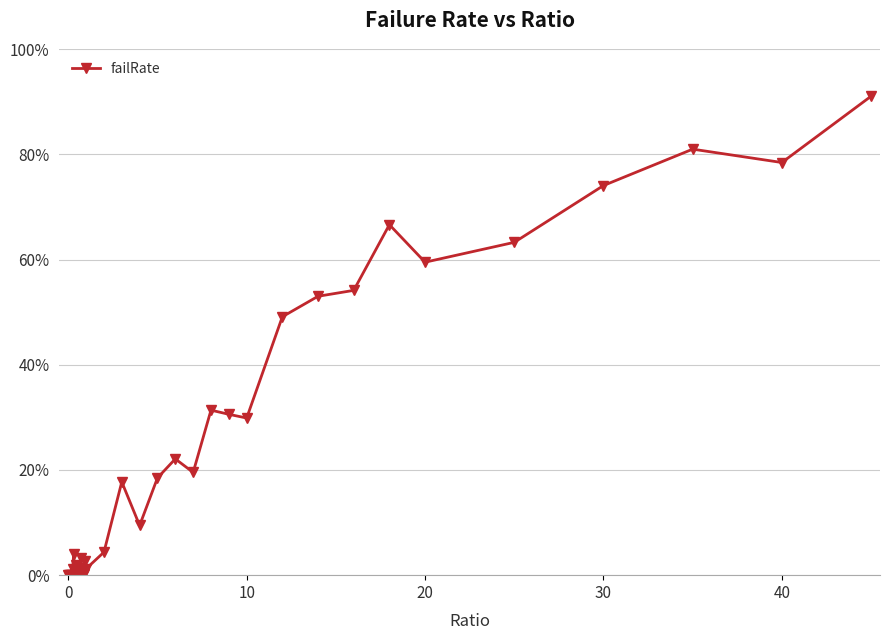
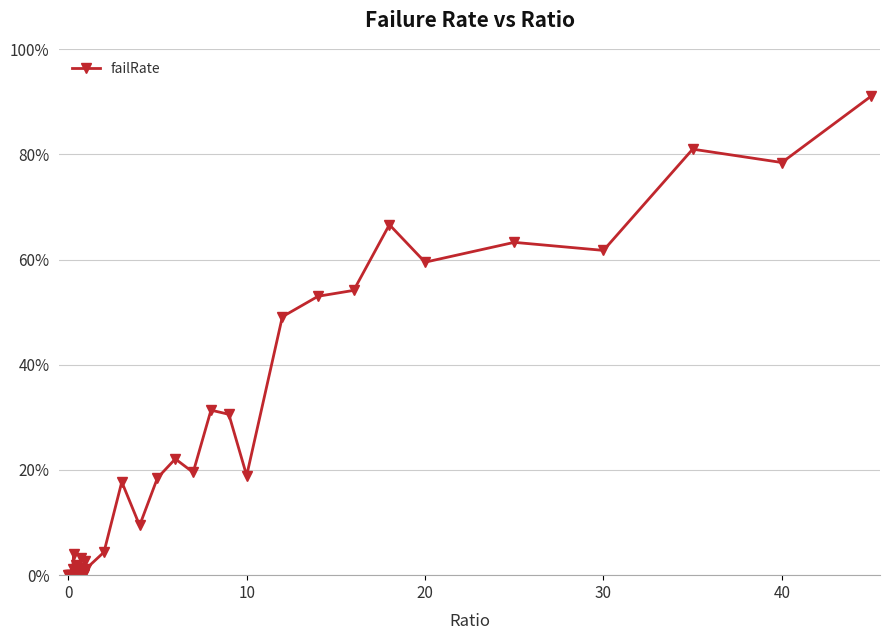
  {
    "0": "0%",
-   "10": "30%",
+   "10": "19%",
    "20": "60%",
-   "30": "74%",
+   "30": "62%",
    "40": "78%"
  }
